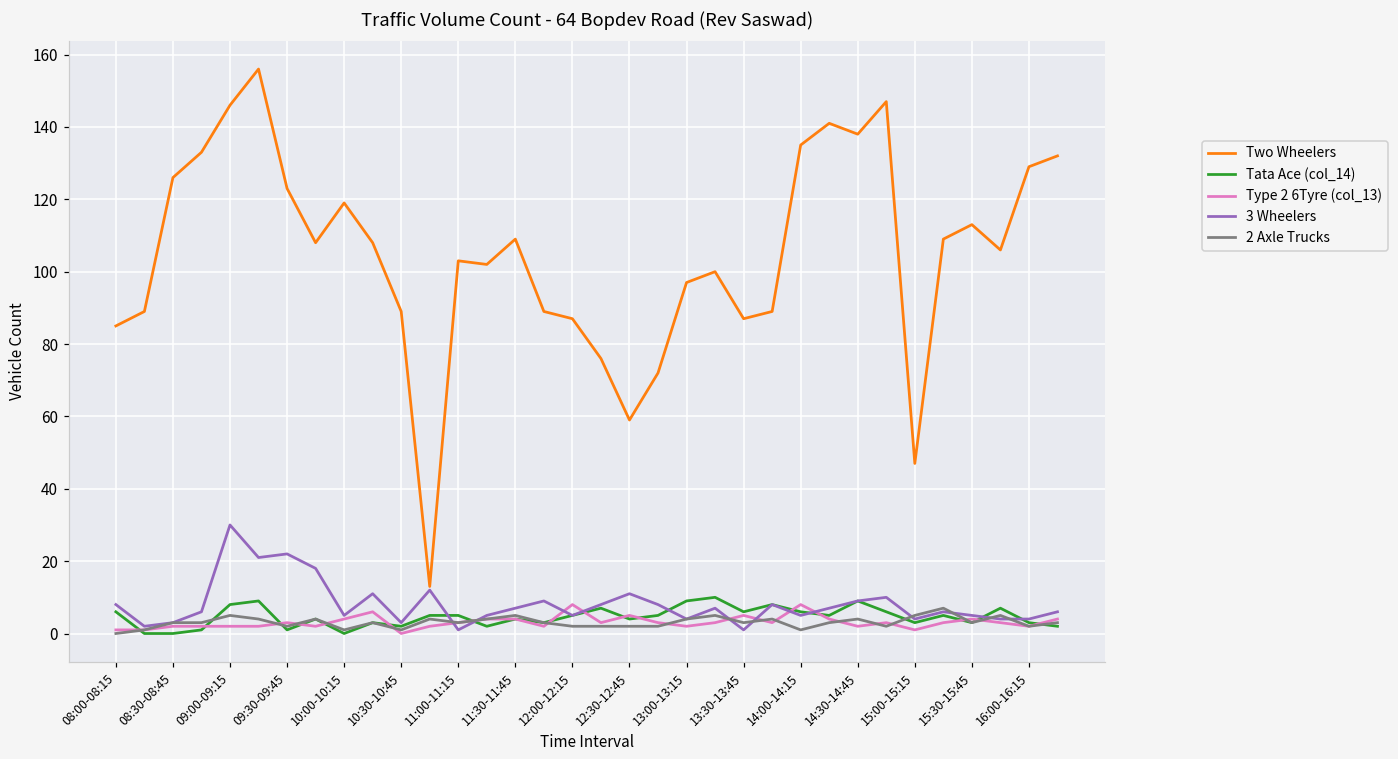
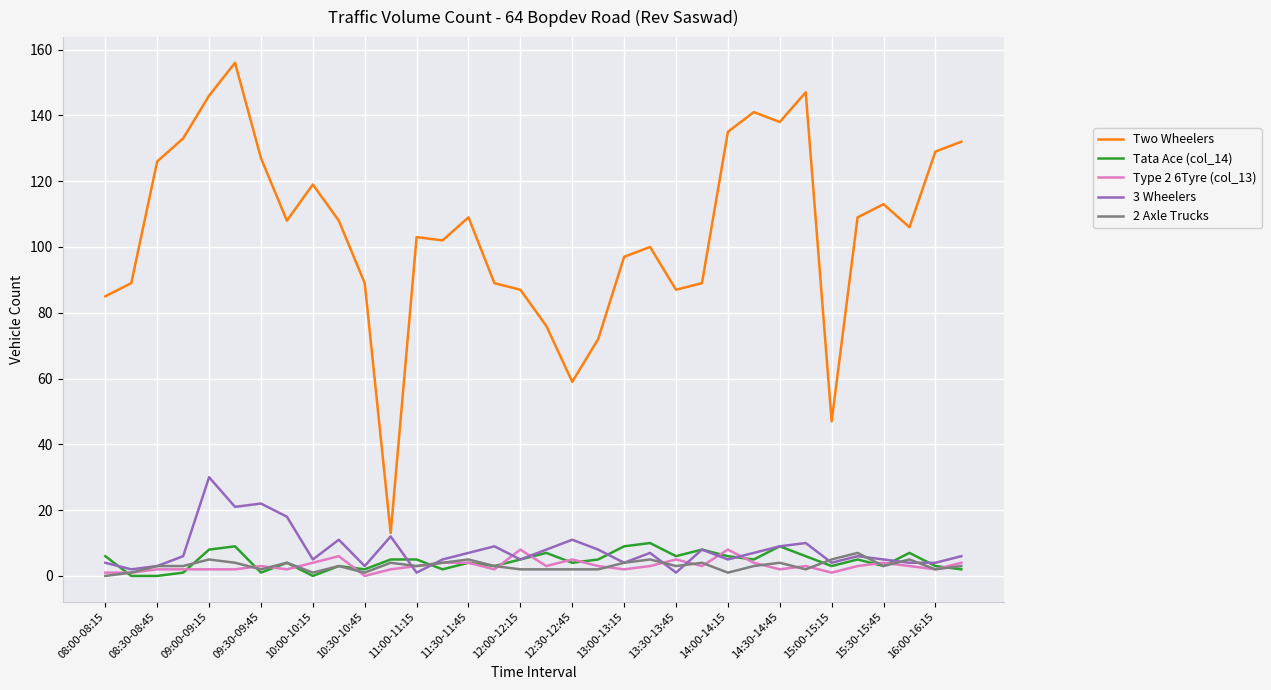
  {
    "Two Wheelers": {
      "08:00-08:15": 85,
      "08:30-08:45": 126,
      "09:00-09:15": 146,
-     "09:30-09:45": 123,
+     "09:30-09:45": 127,
      "10:00-10:15": 119,
      "10:30-10:45": 89,
      "11:00-11:15": 103,
      "11:30-11:45": 109,
      "12:00-12:15": 87,
      "12:30-12:45": 59,
      "13:00-13:15": 97,
      "13:30-13:45": 87,
      "14:00-14:15": 135,
      "14:30-14:45": 138,
      "15:00-15:15": 47,
      "15:30-15:45": 113,
      "16:00-16:15": 129
    },
    "Tata Ace (col_14)": {
      "08:00-08:15": 6,
      "08:30-08:45": 0,
      "09:00-09:15": 8,
      "09:30-09:45": 1,
      "10:00-10:15": 0,
      "10:30-10:45": 2,
      "11:00-11:15": 5,
      "12:30-12:45": 4,
      "13:00-13:15": 9,
      "13:30-13:45": 6,
      "14:00-14:15": 6,
      "15:00-15:15": 3,
      "16:00-16:15": 3
    },
    "Type 2 6Tyre (col_13)": {
      "08:00-08:15": 1,
      "08:30-08:45": 2,
      "09:00-09:15": 2,
      "09:30-09:45": 3,
      "10:00-10:15": 4,
      "10:30-10:45": 0,
      "12:00-12:15": 8,
      "12:30-12:45": 5,
      "13:00-13:15": 2,
      "13:30-13:45": 5,
      "14:00-14:15": 8,
      "14:30-14:45": 2,
      "15:00-15:15": 1,
      "15:30-15:45": 4
    },
    "3 Wheelers": {
-     "08:00-08:15": 8,
+     "08:00-08:15": 4,
      "09:00-09:15": 30,
      "09:30-09:45": 22,
      "10:00-10:15": 5,
      "10:30-10:45": 3,
      "11:00-11:15": 1,
      "11:30-11:45": 7,
      "12:30-12:45": 11,
      "13:30-13:45": 1,
      "14:00-14:15": 5,
      "15:00-15:15": 4,
      "15:30-15:45": 5,
      "16:00-16:15": 4
    },
    "2 Axle Trucks": {
      "08:00-08:15": 0,
      "09:00-09:15": 5,
      "09:30-09:45": 2,
      "10:00-10:15": 1,
      "10:30-10:45": 1,
      "11:30-11:45": 5,
      "12:00-12:15": 2,
      "12:30-12:45": 2,
      "13:30-13:45": 3,
      "14:00-14:15": 1,
      "14:30-14:45": 4,
      "15:00-15:15": 5
    }
  }
